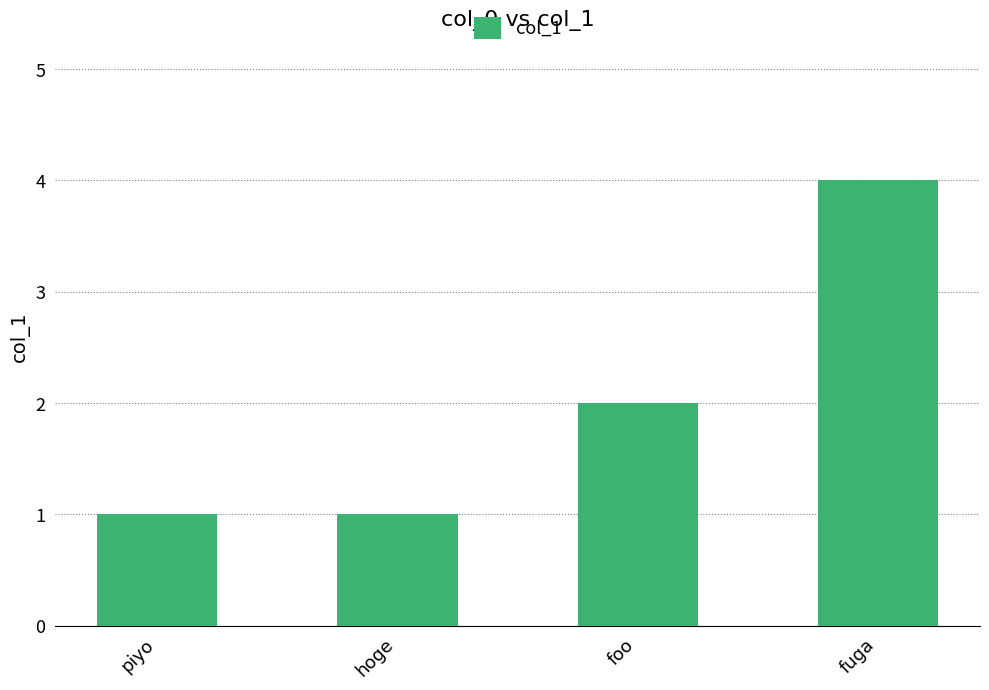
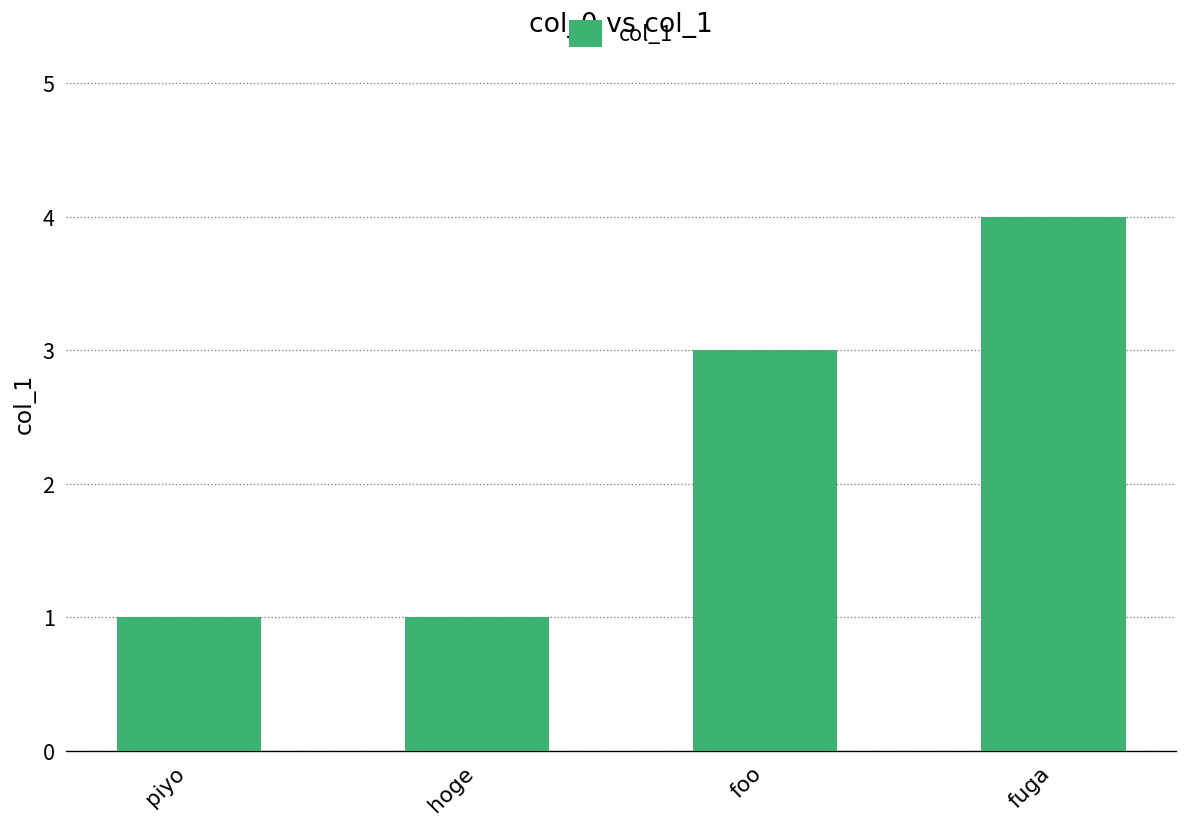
  {
    "piyo": 1,
    "hoge": 1,
-   "foo": 2,
+   "foo": 3,
    "fuga": 4
  }
